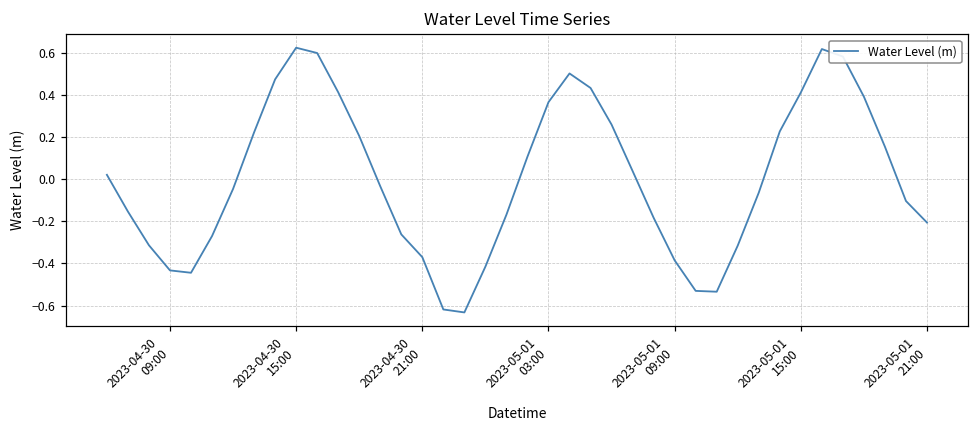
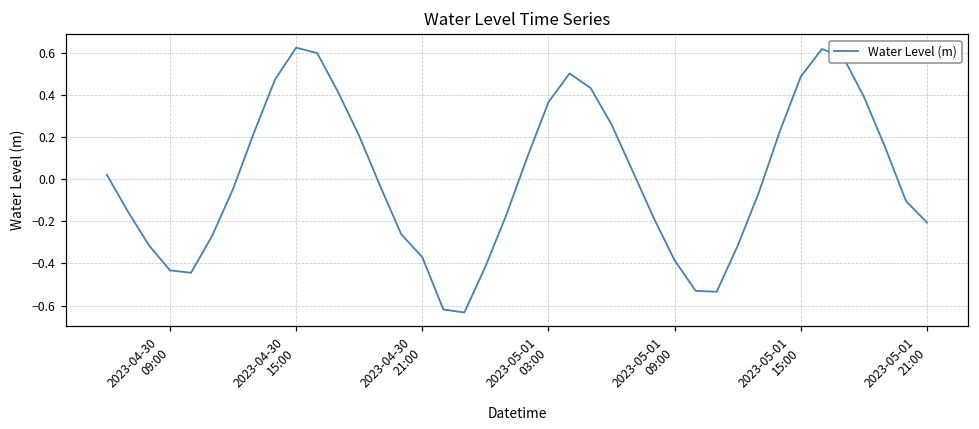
  {
    "2023-04-30 09:00": -0.43,
    "2023-04-30 15:00": 0.63,
    "2023-04-30 21:00": -0.37,
    "2023-05-01 03:00": 0.37,
    "2023-05-01 09:00": -0.39,
-   "2023-05-01 15:00": 0.41,
+   "2023-05-01 15:00": 0.49,
    "2023-05-01 21:00": -0.21
  }
